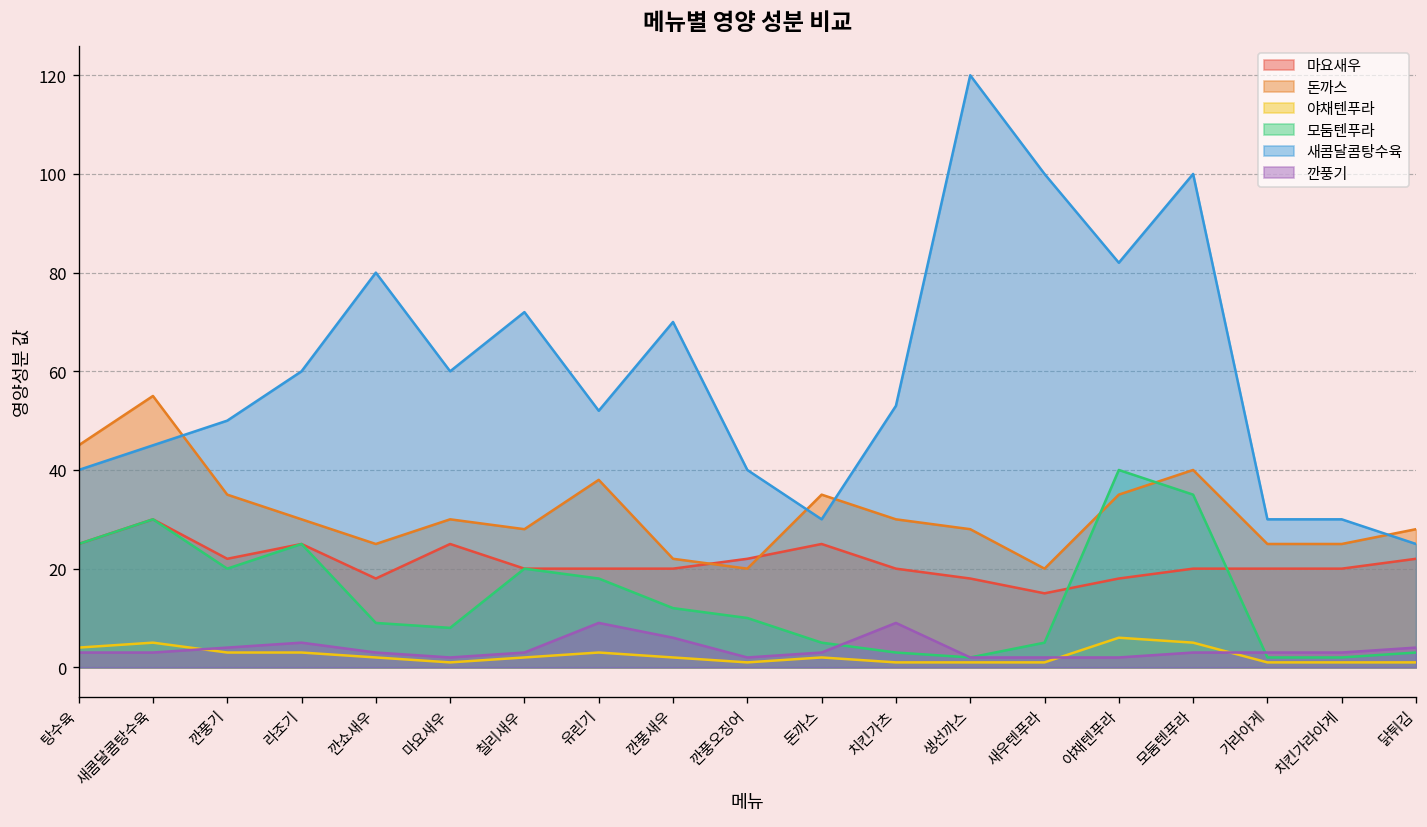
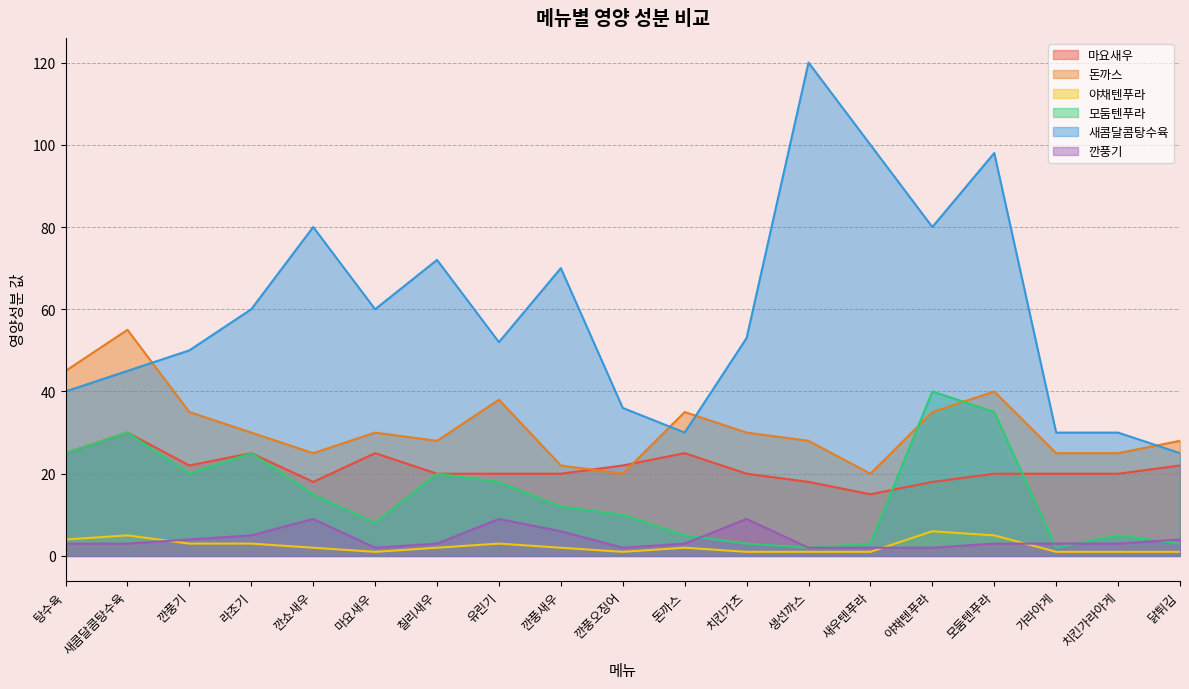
  {
    "모둠텐푸라": {
      "깐풍기": 20,
-     "깐쇼새우": 9,
+     "깐쇼새우": 15,
      "마요새우": 8,
      "유린기": 18,
      "깐풍새우": 12,
      "깐풍오징어": 10,
      "돈까스": 5,
      "치킨가츠": 3,
-     "새우텐푸라": 5,
+     "새우텐푸라": 3,
      "야채텐푸라": 40,
      "모둠텐푸라": 35,
      "가라아게": 2,
-     "치킨가라아게": 2,
+     "치킨가라아게": 5,
      "닭튀김": 3
    },
    "새콤달콤탕수육": {
      "탕수육": 40,
      "새콤달콤탕수육": 45,
      "깐풍기": 50,
      "라조기": 60,
      "깐쇼새우": 80,
      "마요새우": 60,
      "칠리새우": 72,
      "유린기": 52,
      "깐풍새우": 70,
-     "깐풍오징어": 40,
+     "깐풍오징어": 36,
      "돈까스": 30,
      "치킨가츠": 53,
      "생선까스": 120,
      "새우텐푸라": 100,
-     "야채텐푸라": 82,
-     "모둠텐푸라": 100,
+     "야채텐푸라": 80,
+     "모둠텐푸라": 98,
      "가라아게": 30,
      "치킨가라아게": 30,
      "닭튀김": 25
    },
    "깐풍기": {
      "탕수육": 3,
      "새콤달콤탕수육": 3,
      "깐풍기": 4,
      "라조기": 5,
-     "깐쇼새우": 3,
+     "깐쇼새우": 9,
      "마요새우": 2,
      "칠리새우": 3,
      "유린기": 9,
      "깐풍새우": 6,
      "깐풍오징어": 2,
      "돈까스": 3,
      "치킨가츠": 9,
      "새우텐푸라": 2,
      "야채텐푸라": 2,
      "모둠텐푸라": 3,
      "가라아게": 3,
      "치킨가라아게": 3,
      "닭튀김": 4
    }
  }
